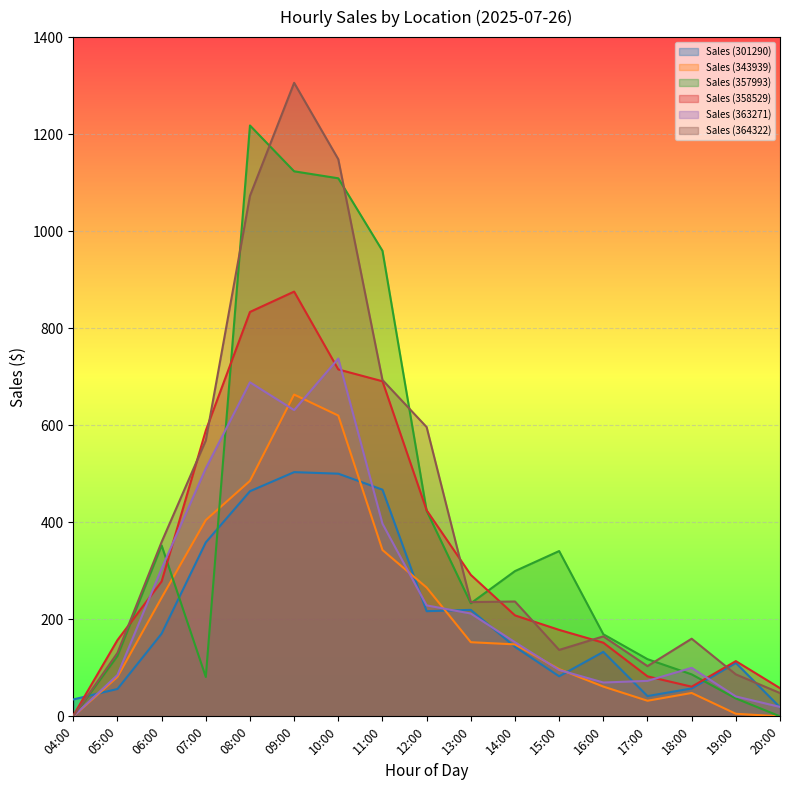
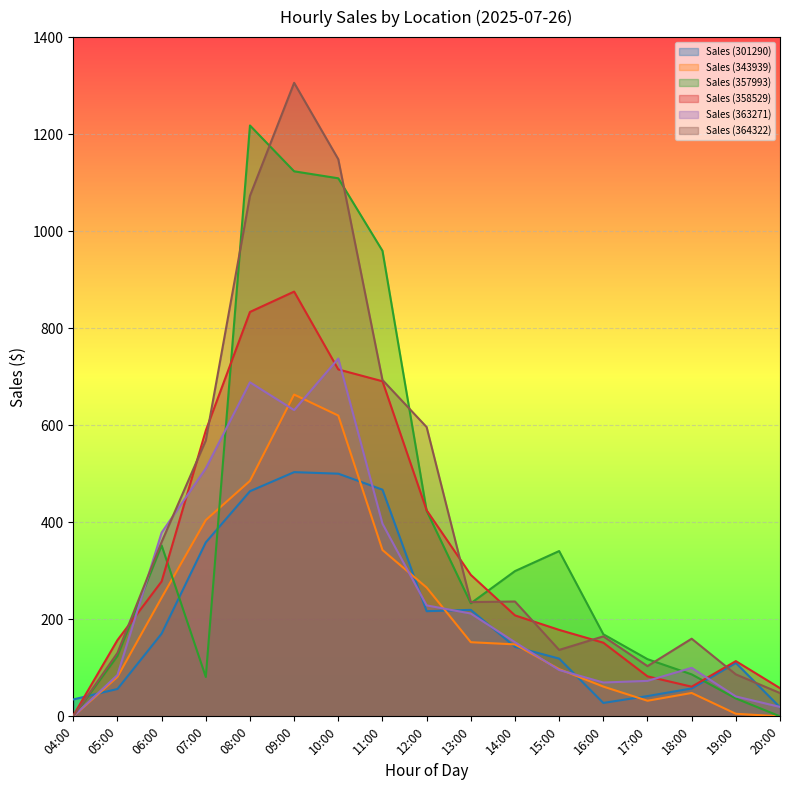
  {
    "Sales (301290)": {
      "04:00": 30,
      "05:00": 60,
      "06:00": 170,
      "07:00": 360,
      "08:00": 460,
      "09:00": 500,
      "10:00": 500,
      "11:00": 470,
      "12:00": 220,
      "13:00": 220,
-     "15:00": 80,
-     "16:00": 130,
+     "15:00": 120,
+     "16:00": 30,
      "17:00": 40
    },
    "Sales (357993)": {
      "05:00": 120,
      "06:00": 350,
      "07:00": 80,
      "08:00": 1220,
      "09:00": 1120,
      "10:00": 1110,
      "11:00": 960,
      "14:00": 300,
      "15:00": 340,
      "17:00": 120,
      "18:00": 90
    },
    "Sales (363271)": {
-     "06:00": 300,
+     "06:00": 380,
      "07:00": 510,
      "08:00": 690,
      "09:00": 630,
      "10:00": 740,
      "11:00": 400,
      "12:00": 230,
      "13:00": 210,
      "16:00": 70,
      "17:00": 70,
      "18:00": 100
    }
  }
